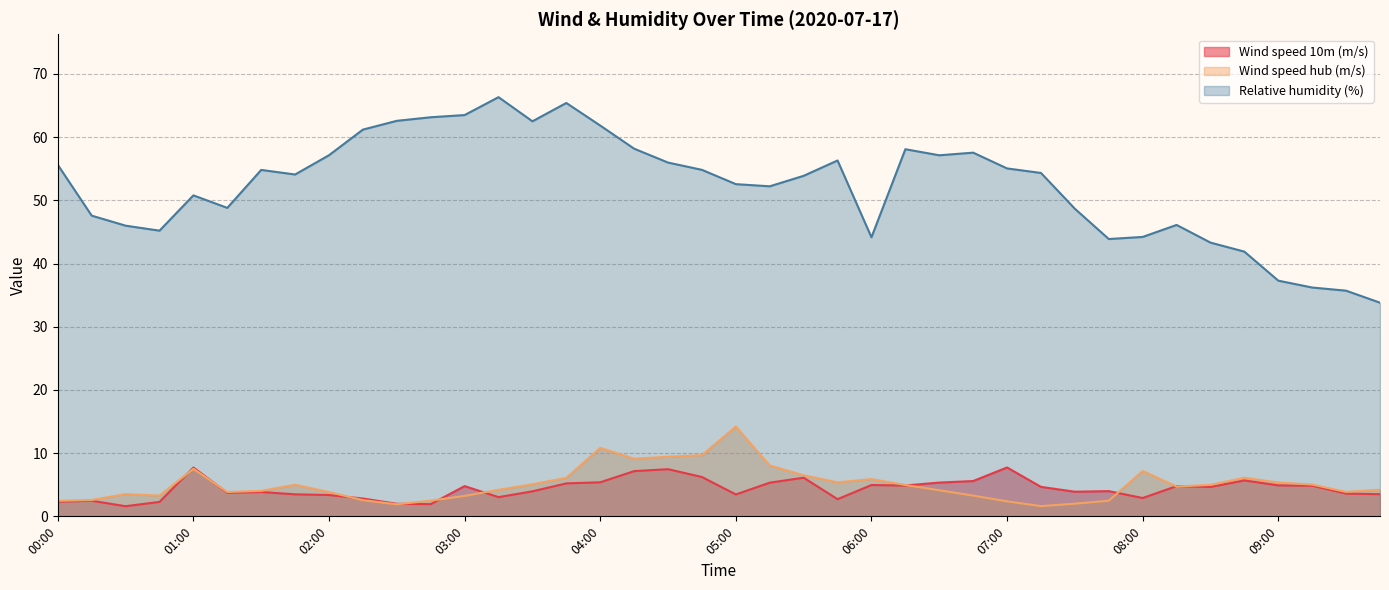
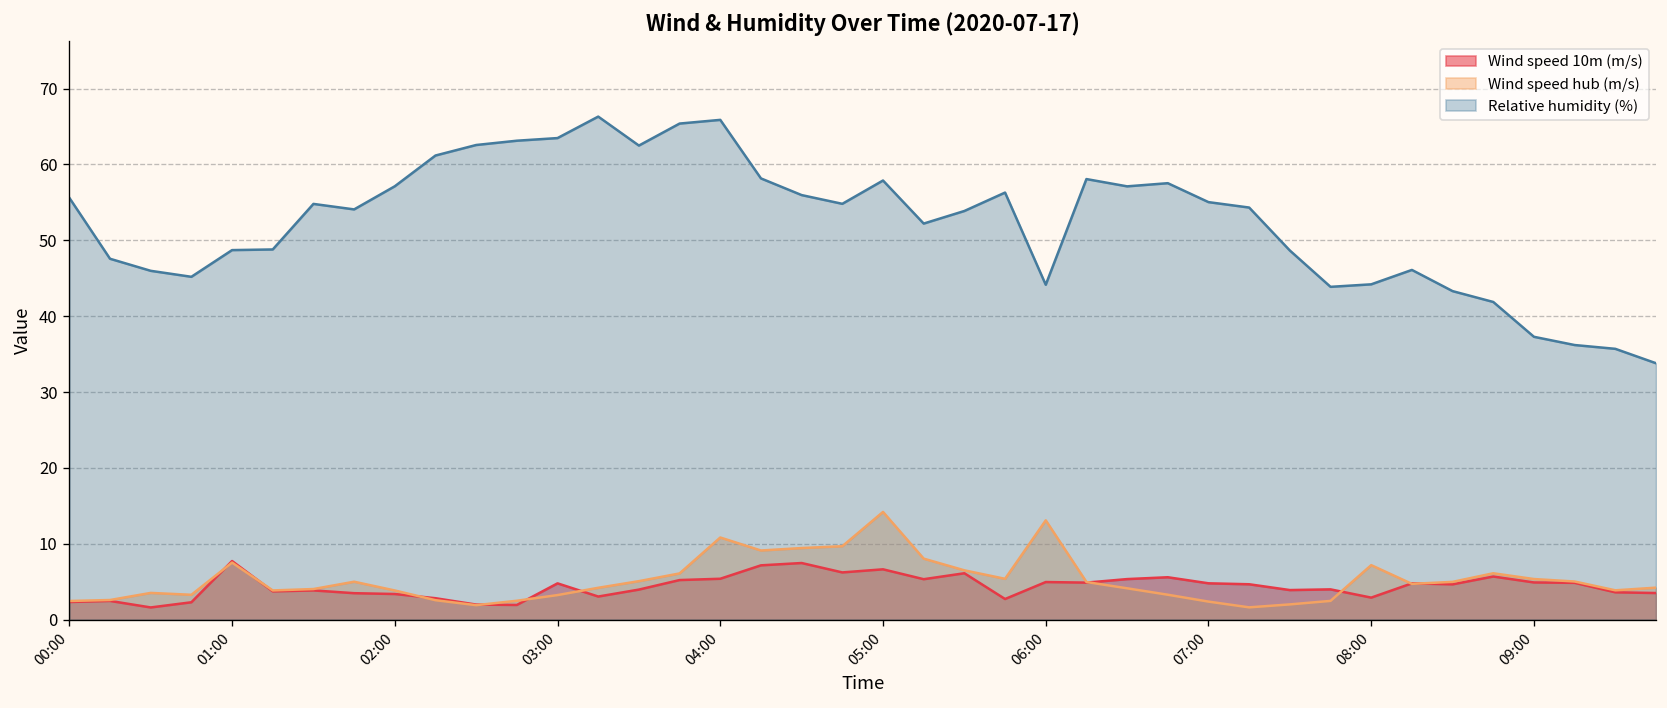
  {
    "Wind speed 10m (m/s)": {
      "02:00": 3,
      "03:00": 5,
      "04:00": 5,
-     "05:00": 3,
+     "05:00": 7,
      "06:00": 5,
-     "07:00": 8,
+     "07:00": 5,
      "08:00": 3,
      "09:00": 5
    },
    "Wind speed hub (m/s)": {
      "02:00": 4,
      "03:00": 3,
      "04:00": 11,
      "05:00": 14,
-     "06:00": 6,
+     "06:00": 13,
      "07:00": 2,
      "08:00": 7,
      "09:00": 5
    },
    "Relative humidity (%)": {
      "00:00": 56,
-     "01:00": 51,
+     "01:00": 49,
      "02:00": 57,
      "03:00": 63,
-     "04:00": 62,
-     "05:00": 53,
+     "04:00": 66,
+     "05:00": 58,
      "06:00": 44,
      "07:00": 55,
      "08:00": 44,
      "09:00": 37
    }
  }
